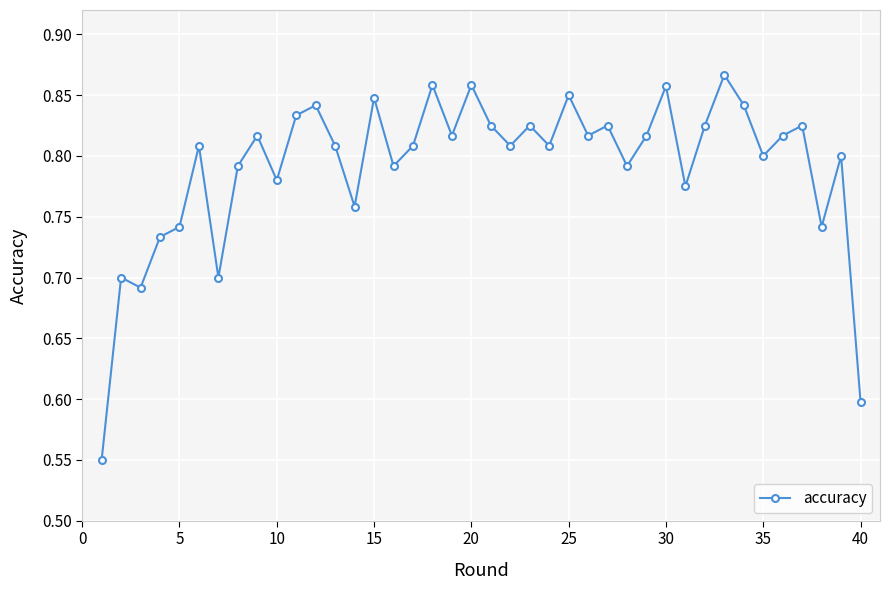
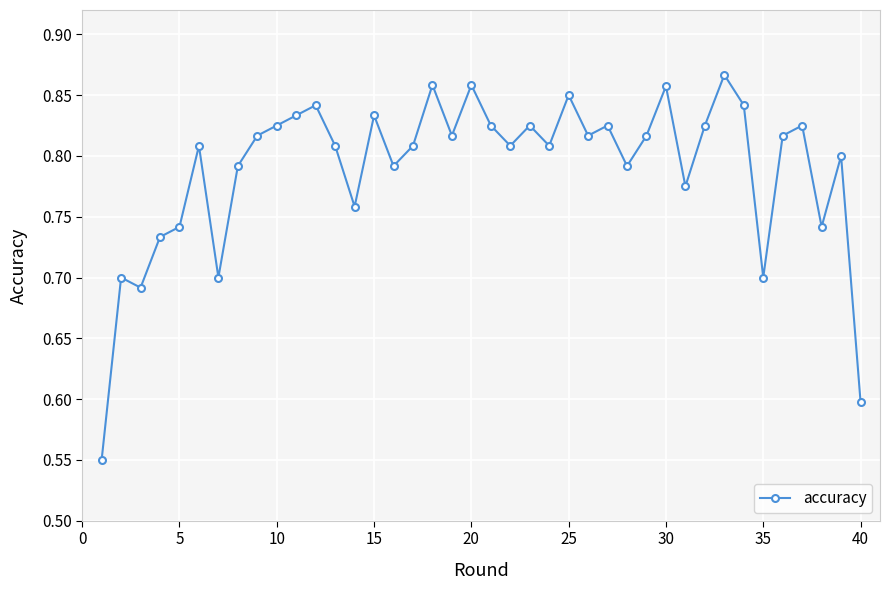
  {
    "5": 0.742,
-   "10": 0.780,
-   "15": 0.848,
+   "10": 0.825,
+   "15": 0.833,
    "20": 0.858,
    "25": 0.850,
    "30": 0.857,
-   "35": 0.8,
+   "35": 0.7,
    "40": 0.598
  }
